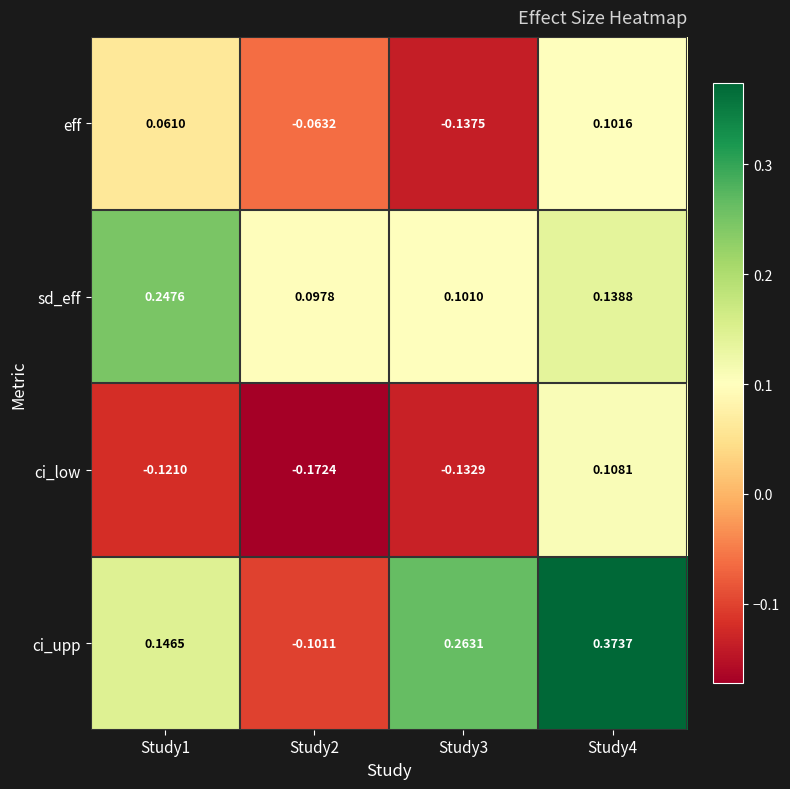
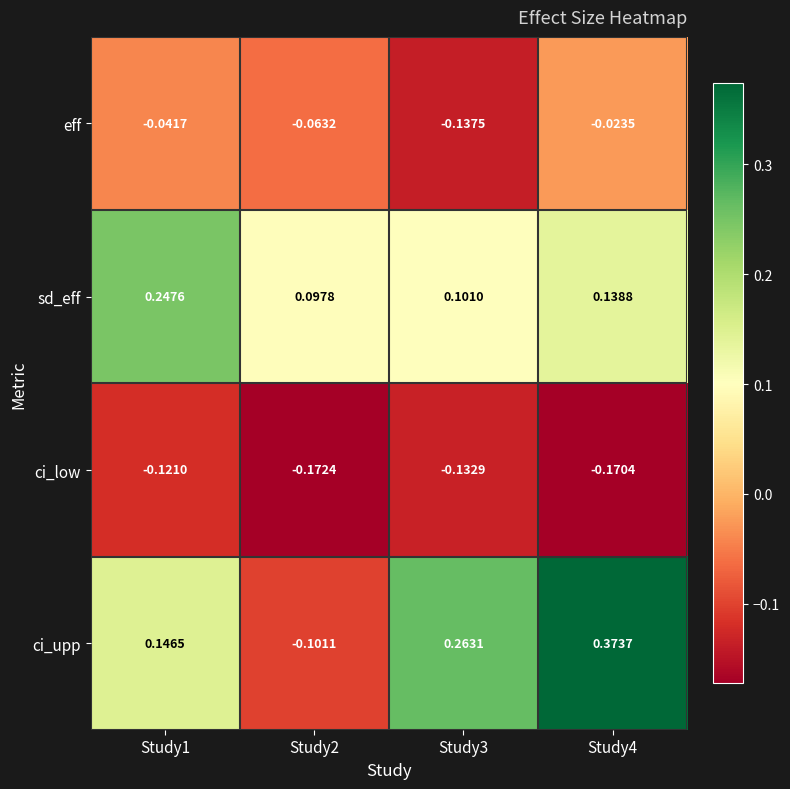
  {
    "eff": {
-     "Study1": 0.0610,
+     "Study1": -0.0417,
      "Study2": -0.0632,
      "Study3": -0.1375,
-     "Study4": 0.1016
+     "Study4": -0.0235
    },
    "sd_eff": {
      "Study1": 0.2476,
      "Study2": 0.0978,
      "Study3": 0.1010,
      "Study4": 0.1388
    },
    "ci_low": {
      "Study1": -0.1210,
      "Study2": -0.1724,
      "Study3": -0.1329,
-     "Study4": 0.1081
+     "Study4": -0.1704
    },
    "ci_upp": {
      "Study1": 0.1465,
      "Study2": -0.1011,
      "Study3": 0.2631,
      "Study4": 0.3737
    }
  }
